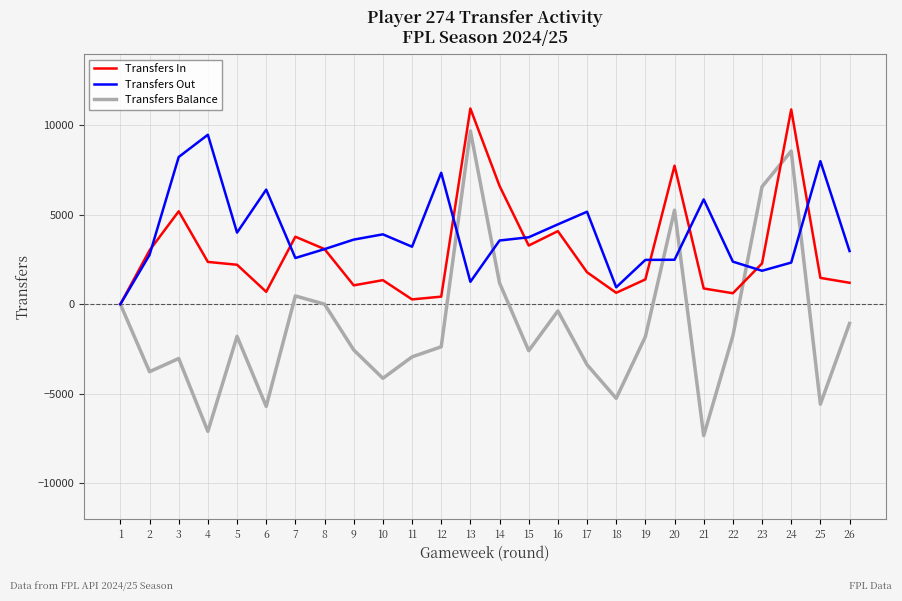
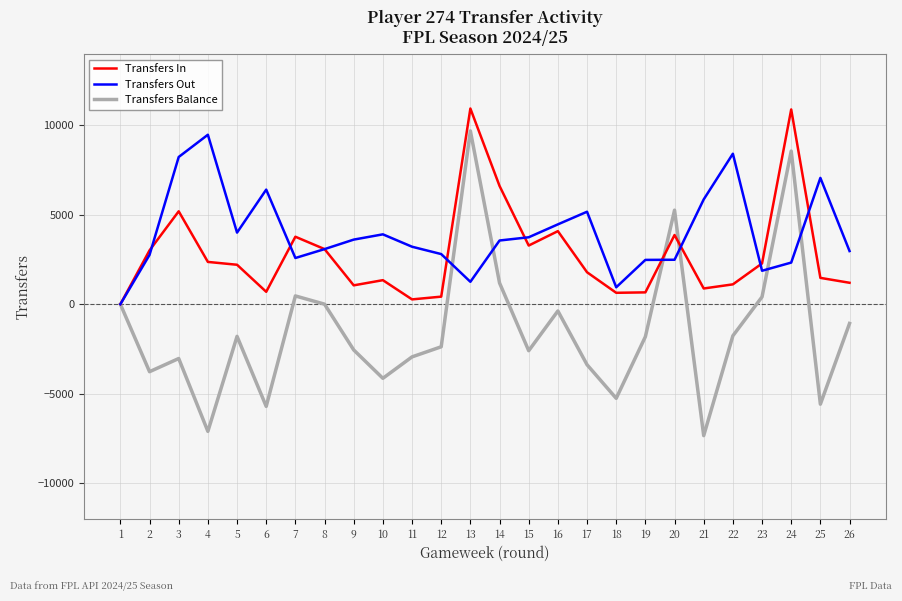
  {
    "Transfers In": {
      "2": 3000,
      "3": 5200,
      "4": 2400,
      "5": 2200,
      "6": 700,
      "7": 3800,
      "9": 1100,
      "10": 1300,
      "11": 300,
      "12": 400,
      "13": 10900,
      "14": 6600,
      "15": 3300,
      "16": 4100,
      "17": 1800,
      "18": 600,
-     "19": 1400,
-     "20": 7700,
+     "19": 700,
+     "20": 3900,
      "21": 900,
-     "22": 600,
+     "22": 1100,
      "23": 2300,
      "24": 10900,
      "25": 1500,
      "26": 1200
    },
    "Transfers Out": {
      "2": 2800,
      "3": 8200,
      "4": 9500,
      "5": 4000,
      "6": 6400,
      "7": 2600,
      "9": 3600,
      "10": 3900,
      "11": 3200,
-     "12": 7400,
+     "12": 2800,
      "13": 1300,
      "14": 3600,
      "15": 3700,
      "16": 4500,
      "17": 5200,
      "18": 900,
      "19": 2500,
      "20": 2500,
      "21": 5900,
-     "22": 2400,
+     "22": 8400,
      "23": 1900,
      "24": 2300,
-     "25": 8000,
+     "25": 7100,
      "26": 3000
    },
    "Transfers Balance": {
      "2": -3800,
      "3": -3000,
      "4": -7100,
      "5": -1800,
      "6": -5700,
      "7": 500,
      "8": 0,
      "9": -2600,
      "10": -4100,
      "11": -2900,
      "12": -2400,
      "13": 9700,
      "14": 1200,
      "15": -2600,
      "16": -400,
      "17": -3400,
      "18": -5300,
      "19": -1800,
      "20": 5300,
      "21": -7400,
      "22": -1800,
-     "23": 6600,
+     "23": 400,
      "24": 8600,
      "25": -5600,
      "26": -1100
    }
  }
